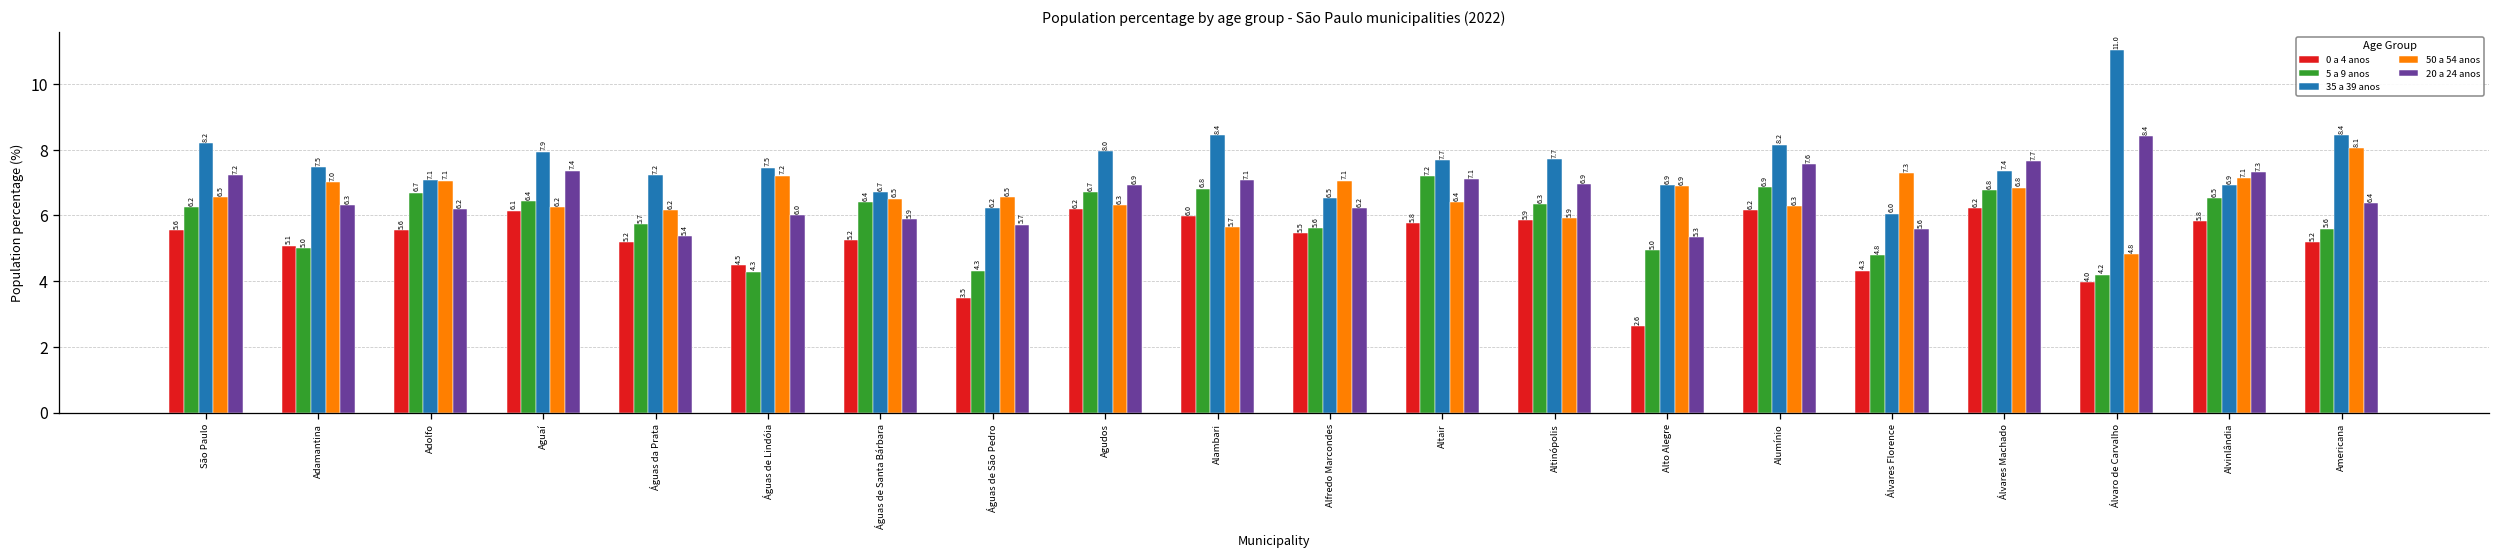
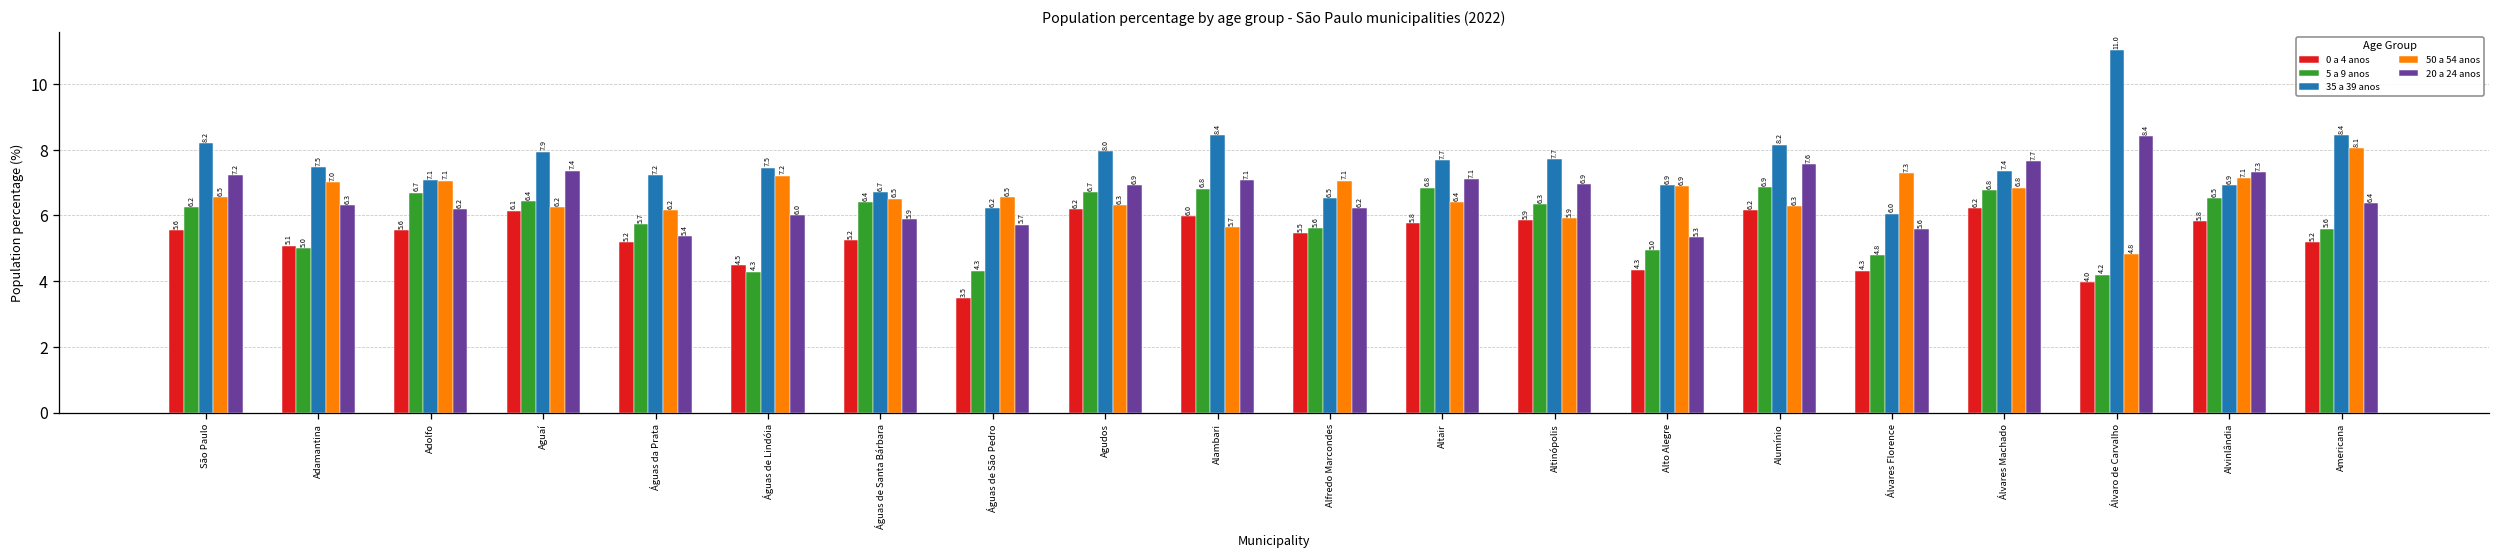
  {
    "0 a 4 anos": {
      "São Paulo": 5.6,
      "Adamantina": 5.1,
      "Adolfo": 5.6,
      "Aguaí": 6.1,
      "Águas da Prata": 5.2,
      "Águas de Lindóia": 4.5,
      "Águas de Santa Bárbara": 5.2,
      "Águas de São Pedro": 3.5,
      "Agudos": 6.2,
      "Alambari": 6.0,
      "Alfredo Marcondes": 5.5,
      "Altair": 5.8,
      "Altinópolis": 5.9,
-     "Alto Alegre": 2.6,
+     "Alto Alegre": 4.3,
      "Alumínio": 6.2,
      "Álvares Florence": 4.3,
      "Álvares Machado": 6.2,
      "Álvaro de Carvalho": 4.0,
      "Alvinlândia": 5.8,
      "Americana": 5.2
    },
    "5 a 9 anos": {
      "São Paulo": 6.2,
      "Adamantina": 5.0,
      "Adolfo": 6.7,
      "Aguaí": 6.4,
      "Águas da Prata": 5.7,
      "Águas de Lindóia": 4.3,
      "Águas de Santa Bárbara": 6.4,
      "Águas de São Pedro": 4.3,
      "Agudos": 6.7,
      "Alambari": 6.8,
      "Alfredo Marcondes": 5.6,
-     "Altair": 7.2,
+     "Altair": 6.8,
      "Altinópolis": 6.3,
      "Alto Alegre": 5.0,
      "Alumínio": 6.9,
      "Álvares Florence": 4.8,
      "Álvares Machado": 6.8,
      "Álvaro de Carvalho": 4.2,
      "Alvinlândia": 6.5,
      "Americana": 5.6
    },
    "35 a 39 anos": {
      "São Paulo": 8.2,
      "Adamantina": 7.5,
      "Adolfo": 7.1,
      "Aguaí": 7.9,
      "Águas da Prata": 7.2,
      "Águas de Lindóia": 7.5,
      "Águas de Santa Bárbara": 6.7,
      "Águas de São Pedro": 6.2,
      "Agudos": 8.0,
      "Alambari": 8.4,
      "Alfredo Marcondes": 6.5,
      "Altair": 7.7,
      "Altinópolis": 7.7,
      "Alto Alegre": 6.9,
      "Alumínio": 8.2,
      "Álvares Florence": 6.0,
      "Álvares Machado": 7.4,
      "Álvaro de Carvalho": 11.0,
      "Alvinlândia": 6.9,
      "Americana": 8.4
    },
    "50 a 54 anos": {
      "São Paulo": 6.5,
      "Adamantina": 7.0,
      "Adolfo": 7.1,
      "Aguaí": 6.2,
      "Águas da Prata": 6.2,
      "Águas de Lindóia": 7.2,
      "Águas de Santa Bárbara": 6.5,
      "Águas de São Pedro": 6.5,
      "Agudos": 6.3,
      "Alambari": 5.7,
      "Alfredo Marcondes": 7.1,
      "Altair": 6.4,
      "Altinópolis": 5.9,
      "Alto Alegre": 6.9,
      "Alumínio": 6.3,
      "Álvares Florence": 7.3,
      "Álvares Machado": 6.8,
      "Álvaro de Carvalho": 4.8,
      "Alvinlândia": 7.1,
      "Americana": 8.1
    },
    "20 a 24 anos": {
      "São Paulo": 7.2,
      "Adamantina": 6.3,
      "Adolfo": 6.2,
      "Aguaí": 7.4,
      "Águas da Prata": 5.4,
      "Águas de Lindóia": 6.0,
      "Águas de Santa Bárbara": 5.9,
      "Águas de São Pedro": 5.7,
      "Agudos": 6.9,
      "Alambari": 7.1,
      "Alfredo Marcondes": 6.2,
      "Altair": 7.1,
      "Altinópolis": 6.9,
      "Alto Alegre": 5.3,
      "Alumínio": 7.6,
      "Álvares Florence": 5.6,
      "Álvares Machado": 7.7,
      "Álvaro de Carvalho": 8.4,
      "Alvinlândia": 7.3,
      "Americana": 6.4
    }
  }
